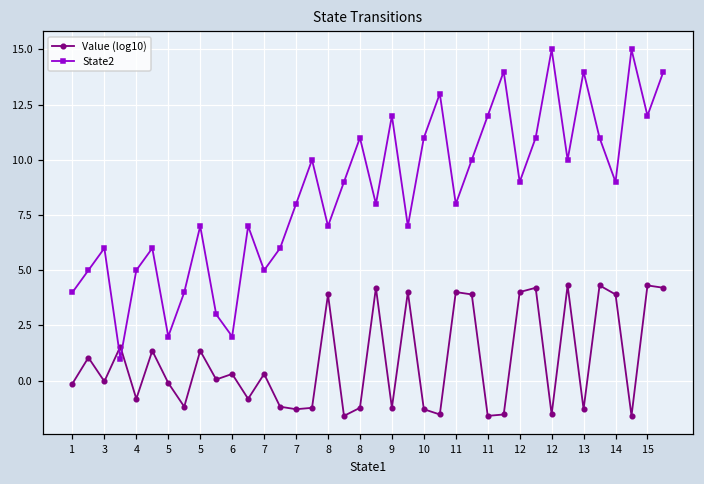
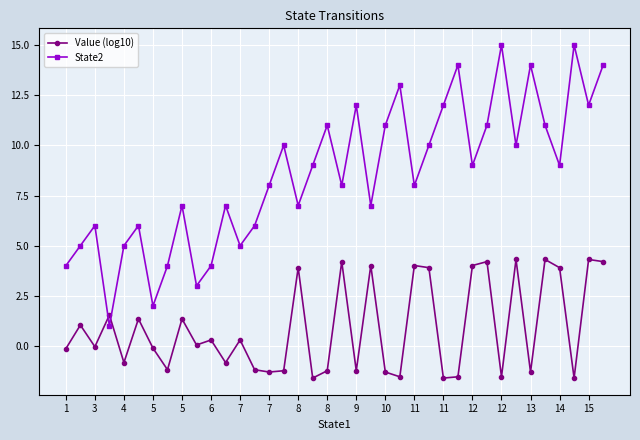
  {
    "Value (log10)": {
      "4": -0.8,
      "6": 0.3,
      "10": -1.3,
      "14": 4
    },
    "State2": {
      "4": 5,
-     "6": 2,
+     "6": 4,
      "10": 11,
      "14": 9
    }
  }
